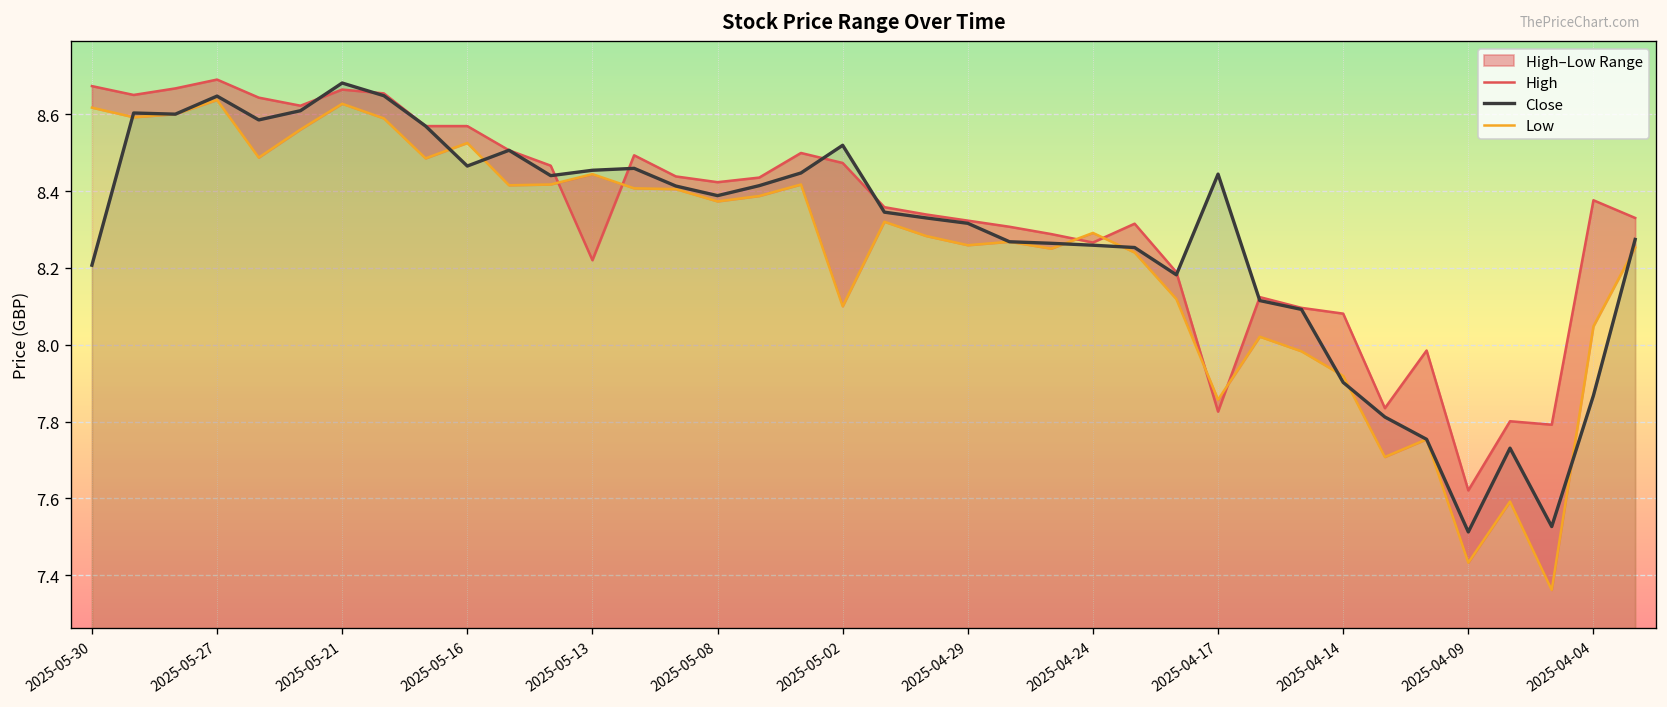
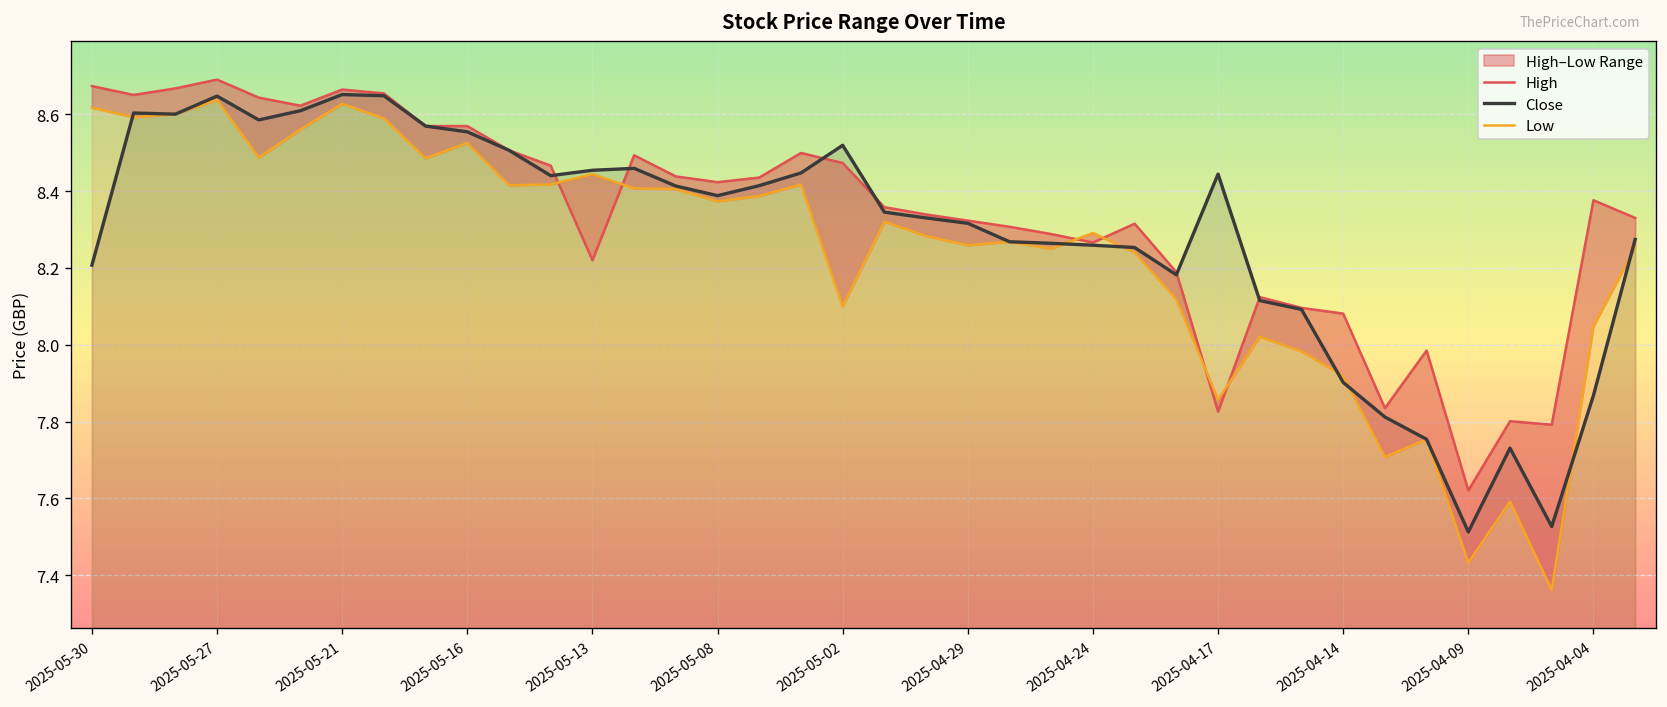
  {
    "Close": {
      "2025-05-30": 8.21,
      "2025-05-27": 8.65,
-     "2025-05-21": 8.68,
-     "2025-05-16": 8.47,
+     "2025-05-21": 8.65,
+     "2025-05-16": 8.55,
      "2025-05-13": 8.45,
      "2025-05-08": 8.39,
      "2025-05-02": 8.52,
      "2025-04-17": 8.44,
      "2025-04-14": 7.90,
      "2025-04-09": 7.51,
      "2025-04-04": 7.87
    },
    "Low": {
      "2025-05-30": 8.62,
      "2025-05-27": 8.64,
      "2025-05-21": 8.63,
      "2025-05-16": 8.53,
      "2025-05-08": 8.37,
      "2025-05-02": 8.10,
      "2025-04-29": 8.26,
      "2025-04-14": 7.92,
      "2025-04-09": 7.43,
      "2025-04-04": 8.05
    }
  }
